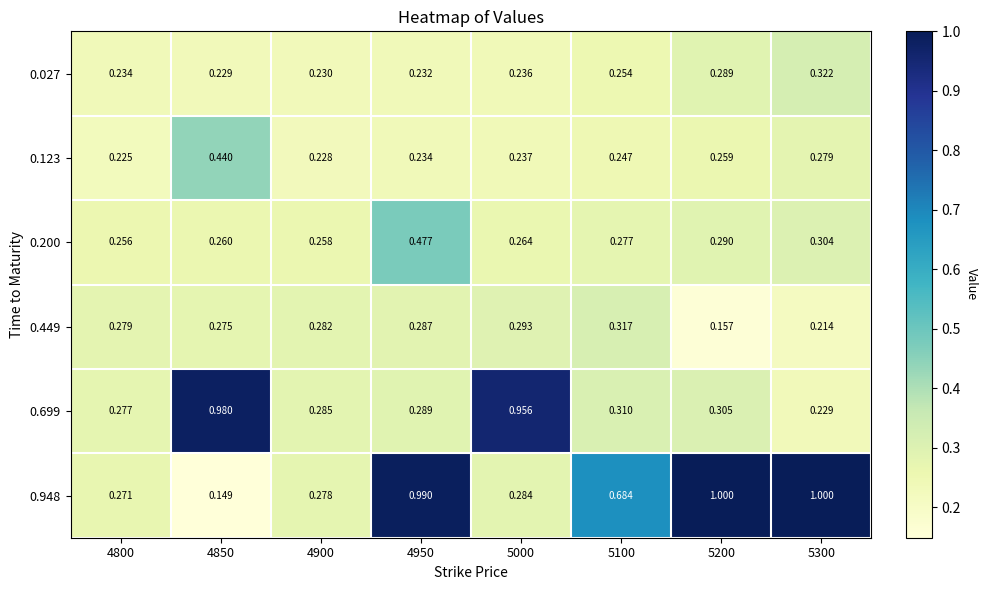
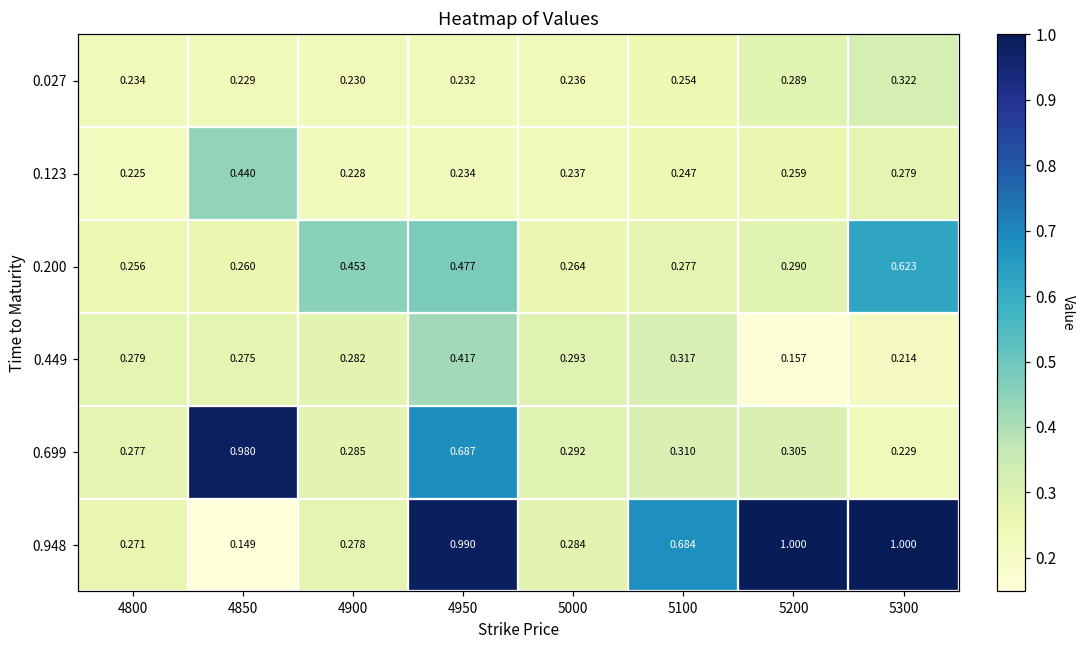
  {
    "0.027": {
      "4800": 0.234,
      "4850": 0.229,
      "4900": 0.230,
      "4950": 0.232,
      "5000": 0.236,
      "5100": 0.254,
      "5200": 0.289,
      "5300": 0.322
    },
    "0.123": {
      "4800": 0.225,
      "4850": 0.440,
      "4900": 0.228,
      "4950": 0.234,
      "5000": 0.237,
      "5100": 0.247,
      "5200": 0.259,
      "5300": 0.279
    },
    "0.200": {
      "4800": 0.256,
      "4850": 0.260,
-     "4900": 0.258,
+     "4900": 0.453,
      "4950": 0.477,
      "5000": 0.264,
      "5100": 0.277,
      "5200": 0.290,
-     "5300": 0.304
+     "5300": 0.623
    },
    "0.449": {
      "4800": 0.279,
      "4850": 0.275,
      "4900": 0.282,
-     "4950": 0.287,
+     "4950": 0.417,
      "5000": 0.293,
      "5100": 0.317,
      "5200": 0.157,
      "5300": 0.214
    },
    "0.699": {
      "4800": 0.277,
      "4850": 0.980,
      "4900": 0.285,
-     "4950": 0.289,
-     "5000": 0.956,
+     "4950": 0.687,
+     "5000": 0.292,
      "5100": 0.310,
      "5200": 0.305,
      "5300": 0.229
    },
    "0.948": {
      "4800": 0.271,
      "4850": 0.149,
      "4900": 0.278,
      "4950": 0.990,
      "5000": 0.284,
      "5100": 0.684,
      "5200": 1.000,
      "5300": 1.000
    }
  }
